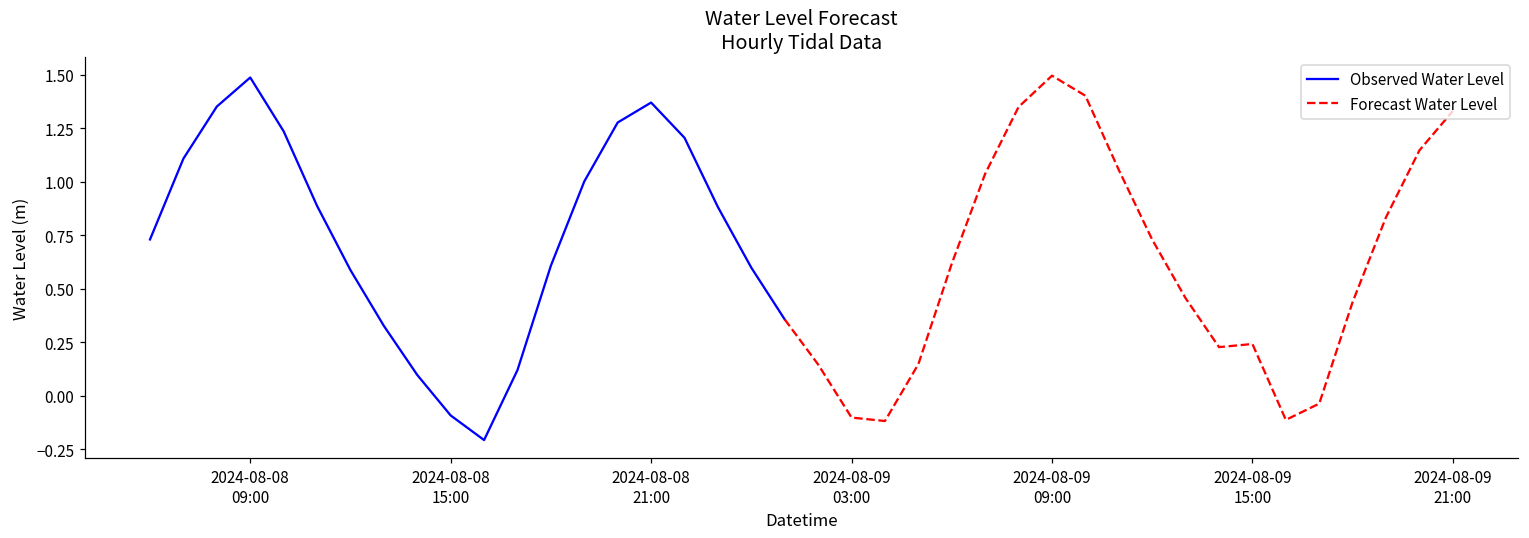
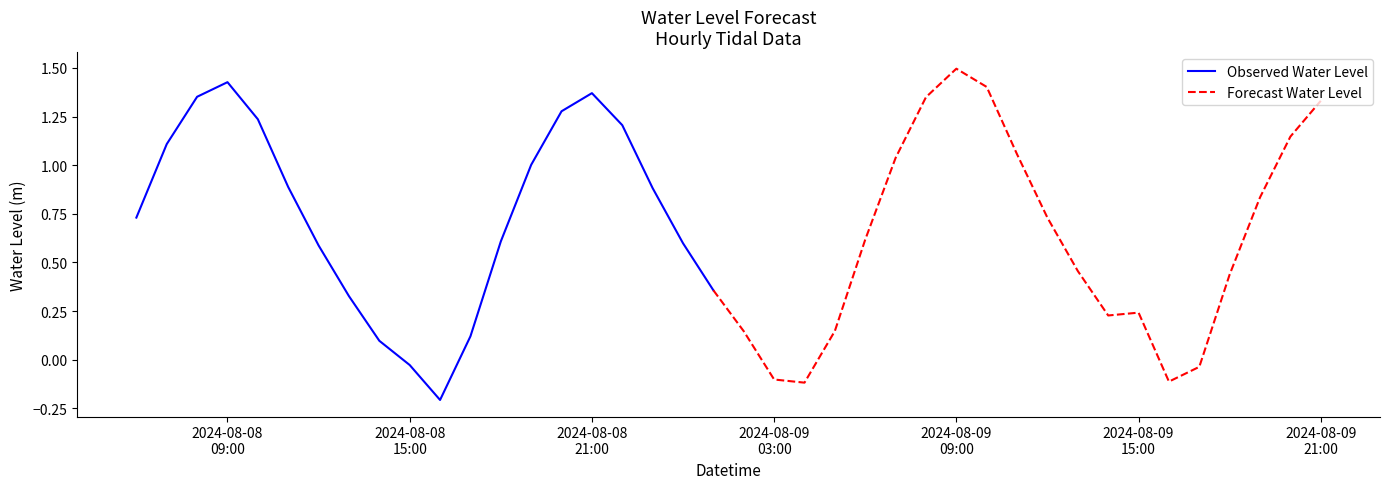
  {
    "Observed Water Level": {
-     "2024-08-08 09:00": 1.49,
-     "2024-08-08 15:00": -0.09,
+     "2024-08-08 09:00": 1.43,
+     "2024-08-08 15:00": -0.03,
      "2024-08-08 21:00": 1.37
    },
    "Forecast Water Level": {
      "2024-08-09 03:00": -0.10,
      "2024-08-09 09:00": 1.50,
      "2024-08-09 15:00": 0.24
    }
  }
